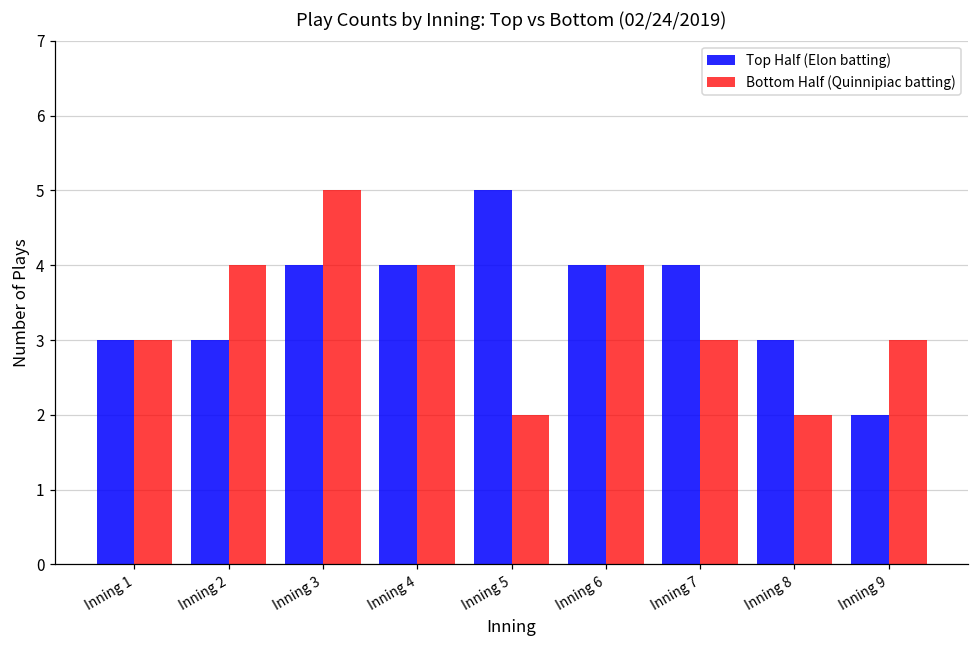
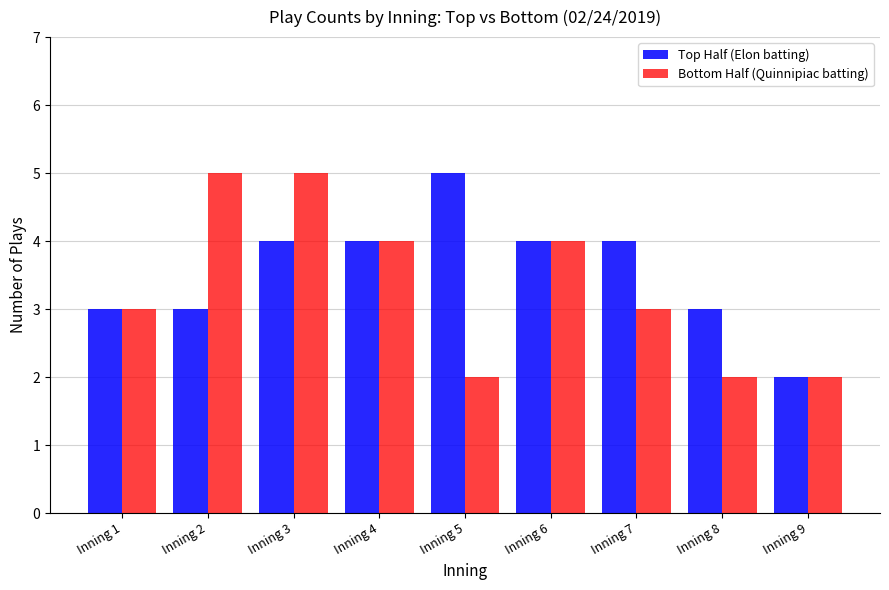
  {
    "Top Half (Elon batting)": {
      "Inning 1": 3,
      "Inning 2": 3,
      "Inning 3": 4,
      "Inning 4": 4,
      "Inning 5": 5,
      "Inning 6": 4,
      "Inning 7": 4,
      "Inning 8": 3,
      "Inning 9": 2
    },
    "Bottom Half (Quinnipiac batting)": {
      "Inning 1": 3,
-     "Inning 2": 4,
+     "Inning 2": 5,
      "Inning 3": 5,
      "Inning 4": 4,
      "Inning 5": 2,
      "Inning 6": 4,
      "Inning 7": 3,
      "Inning 8": 2,
-     "Inning 9": 3
+     "Inning 9": 2
    }
  }
